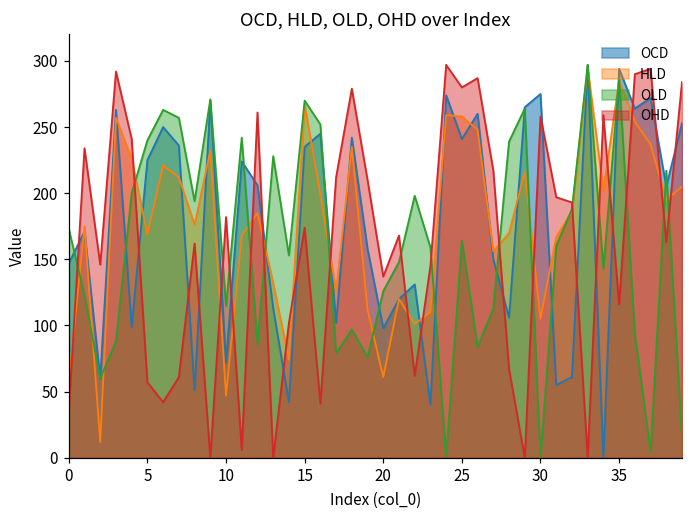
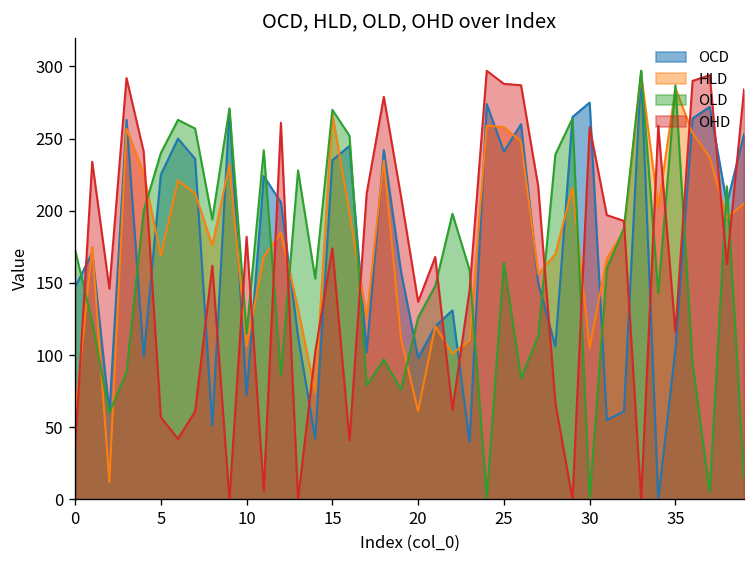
  {
    "OCD": {
      "0": 147,
      "5": 225,
      "10": 72,
      "15": 235,
      "20": 98,
      "25": 241,
      "30": 275,
-     "35": 294
+     "35": 104
    },
    "HLD": {
      "0": 58,
      "5": 169,
-     "10": 47,
+     "10": 106,
      "15": 267,
      "20": 61,
      "25": 258,
      "30": 105
    },
    "OLD": {
      "0": 173,
      "5": 240,
      "10": 115,
      "15": 270,
      "20": 126,
      "25": 164,
      "30": 0
    },
    "OHD": {
      "0": 35,
      "5": 57,
      "10": 182,
      "15": 174,
      "20": 137,
-     "25": 280,
+     "25": 288,
      "30": 258,
      "35": 116
    }
  }
